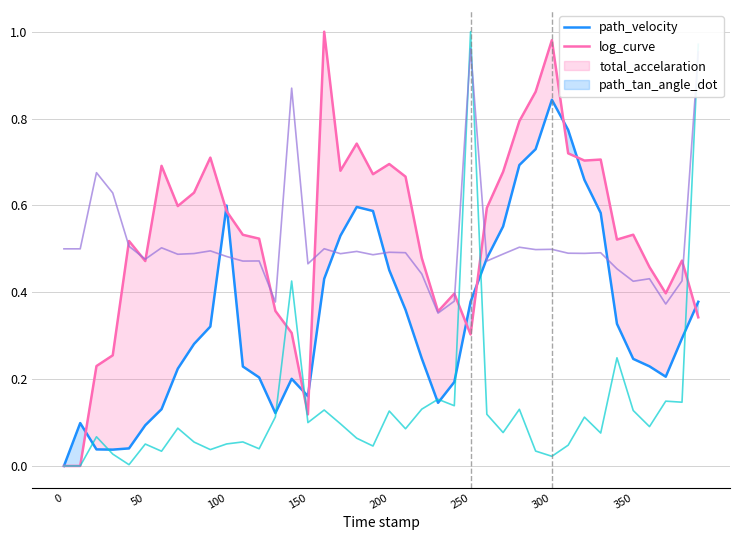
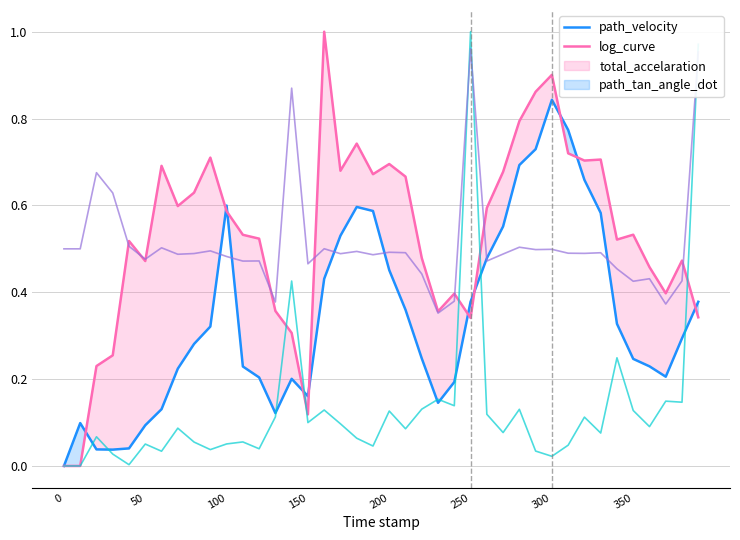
  {
    "path_velocity": {
      "50": 0.09,
      "100": 0.60,
      "150": 0.16,
      "200": 0.45,
      "250": 0.38,
      "300": 0.84,
      "350": 0.25
    },
    "log_curve": {
      "100": 0.59,
      "150": 0.12,
      "200": 0.70,
-     "250": 0.30,
-     "300": 0.98,
+     "250": 0.34,
+     "300": 0.90,
      "350": 0.53
    }
  }
